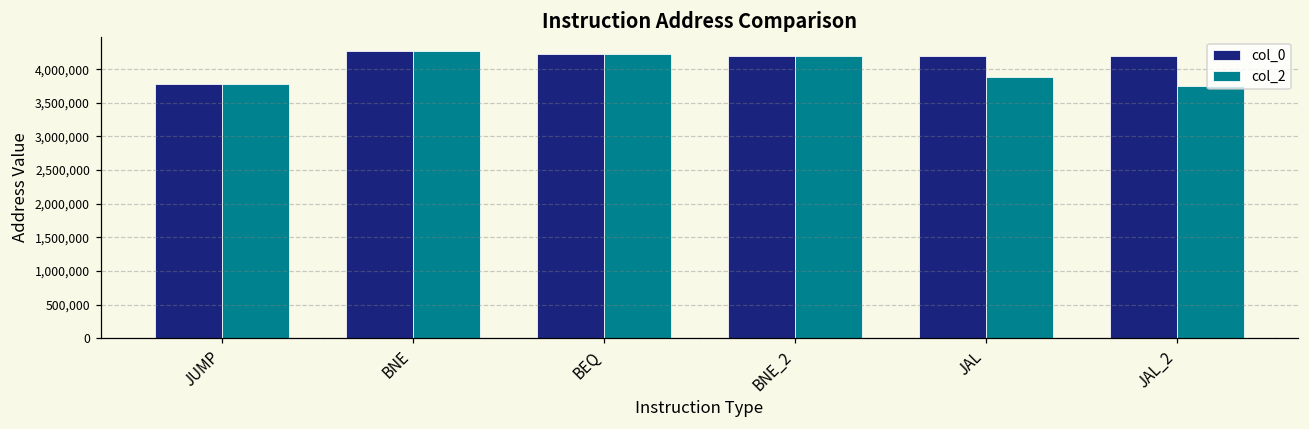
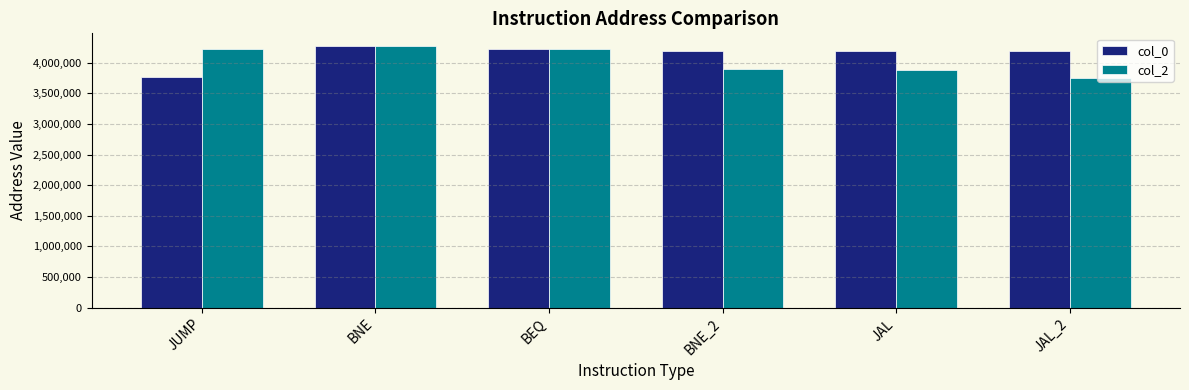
  {
    "col_0": {
      "JUMP": "3,800,000",
      "BNE": "4,300,000",
      "BEQ": "4,200,000",
      "BNE_2": "4,200,000",
      "JAL": "4,200,000",
      "JAL_2": "4,200,000"
    },
    "col_2": {
-     "JUMP": "3,800,000",
+     "JUMP": "4,200,000",
      "BNE": "4,300,000",
      "BEQ": "4,200,000",
-     "BNE_2": "4,200,000",
+     "BNE_2": "3,900,000",
      "JAL": "3,900,000"
    }
  }
